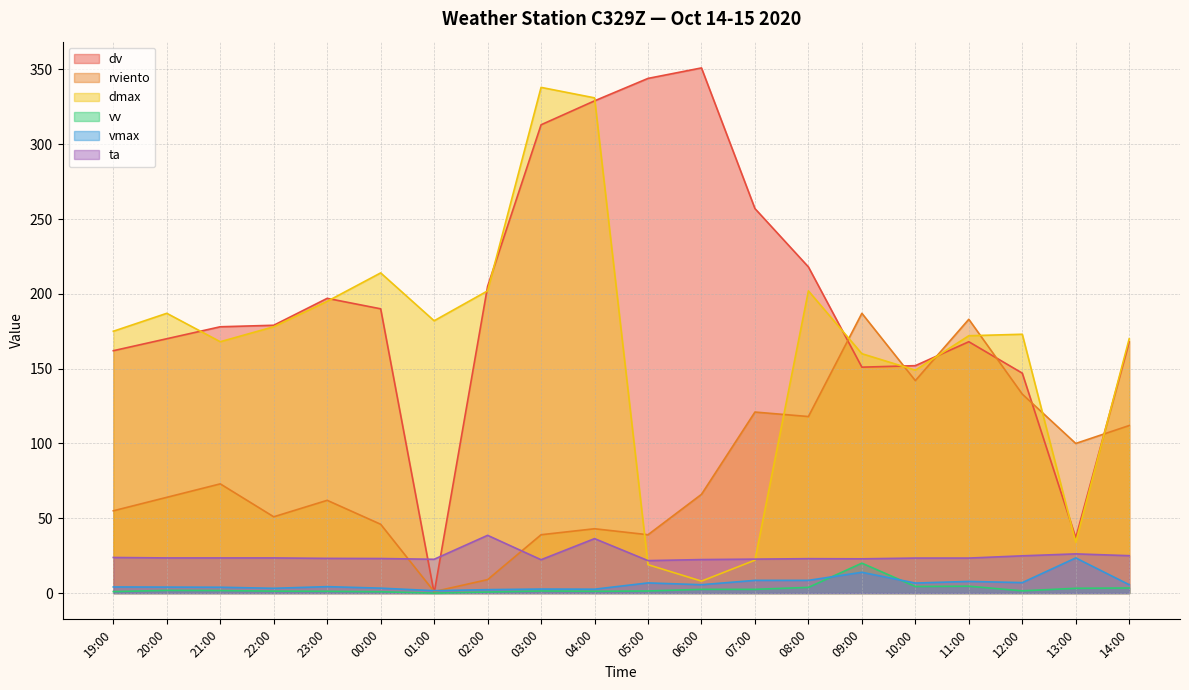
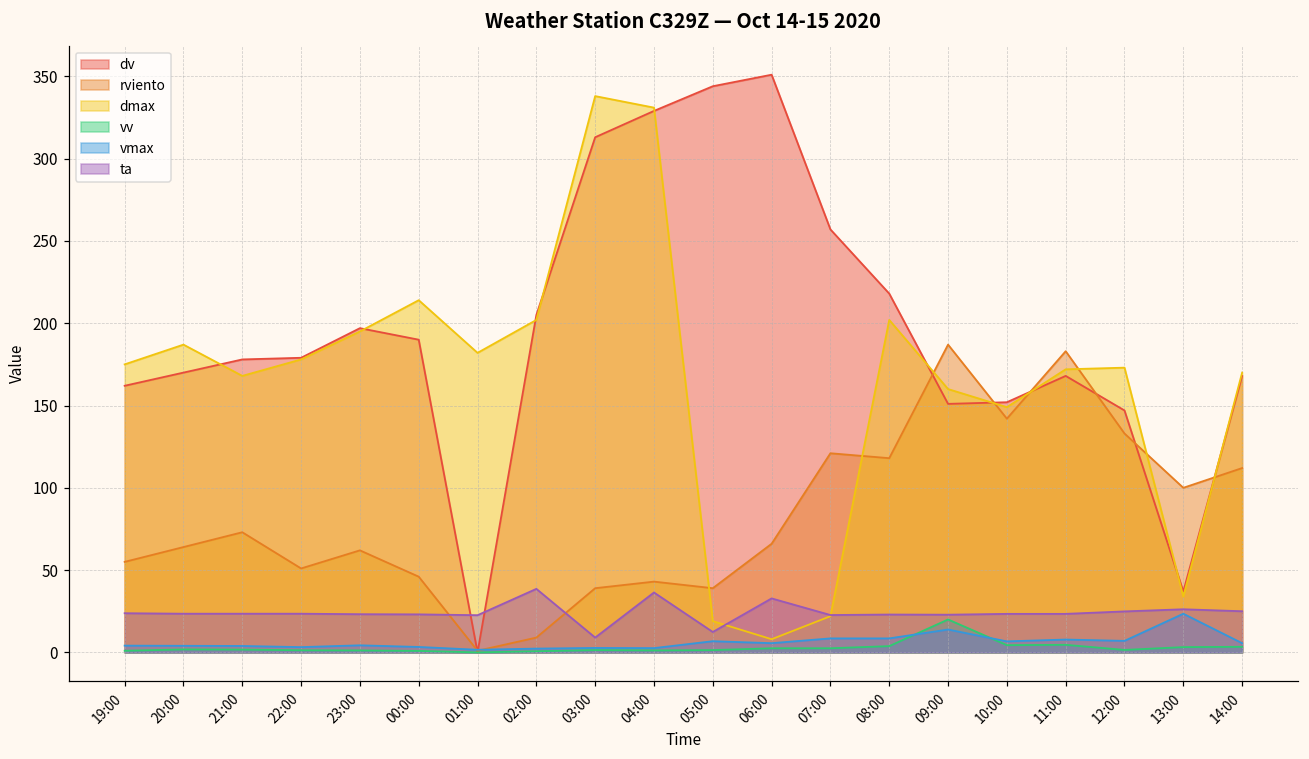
  {
    "vv": {
      "19:00": 1,
      "20:00": 2,
      "21:00": 2,
      "22:00": 1,
      "23:00": 1,
      "00:00": 1,
      "05:00": 1,
      "06:00": 3,
      "07:00": 3,
      "08:00": 4,
      "09:00": 20,
      "10:00": 4,
      "11:00": 5,
      "12:00": 2,
      "13:00": 3,
      "14:00": 3
    },
    "vmax": {
      "19:00": 4,
      "20:00": 4,
      "21:00": 4,
      "22:00": 3,
      "23:00": 4,
      "00:00": 3,
      "05:00": 7,
      "06:00": 6,
      "07:00": 9,
      "08:00": 9,
      "09:00": 14,
      "10:00": 7,
      "11:00": 8,
      "12:00": 7,
      "13:00": 24,
      "14:00": 6
    },
    "ta": {
      "19:00": 24,
      "20:00": 24,
      "21:00": 24,
      "22:00": 24,
      "23:00": 23,
      "00:00": 23,
      "01:00": 23,
      "02:00": 39,
-     "03:00": 22,
+     "03:00": 9,
      "04:00": 36,
-     "05:00": 22,
-     "06:00": 22,
+     "05:00": 12,
+     "06:00": 33,
      "08:00": 23,
      "09:00": 23,
      "10:00": 23,
      "11:00": 23,
      "12:00": 25,
      "13:00": 26,
      "14:00": 25
    }
  }
